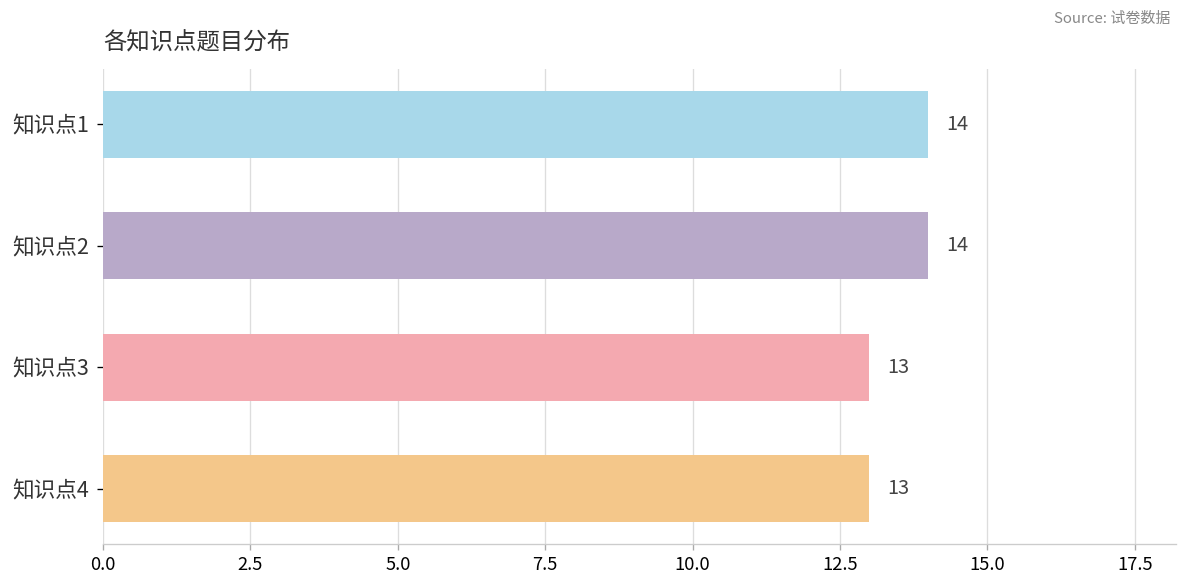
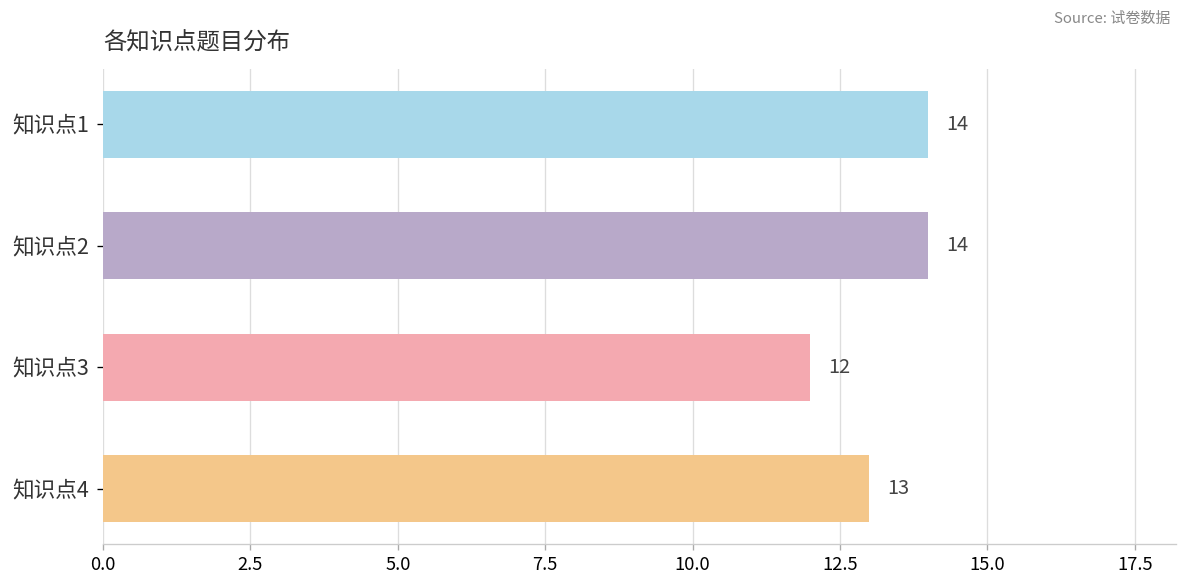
  {
    "知识点1": 14,
    "知识点2": 14,
-   "知识点3": 13,
+   "知识点3": 12,
    "知识点4": 13
  }
